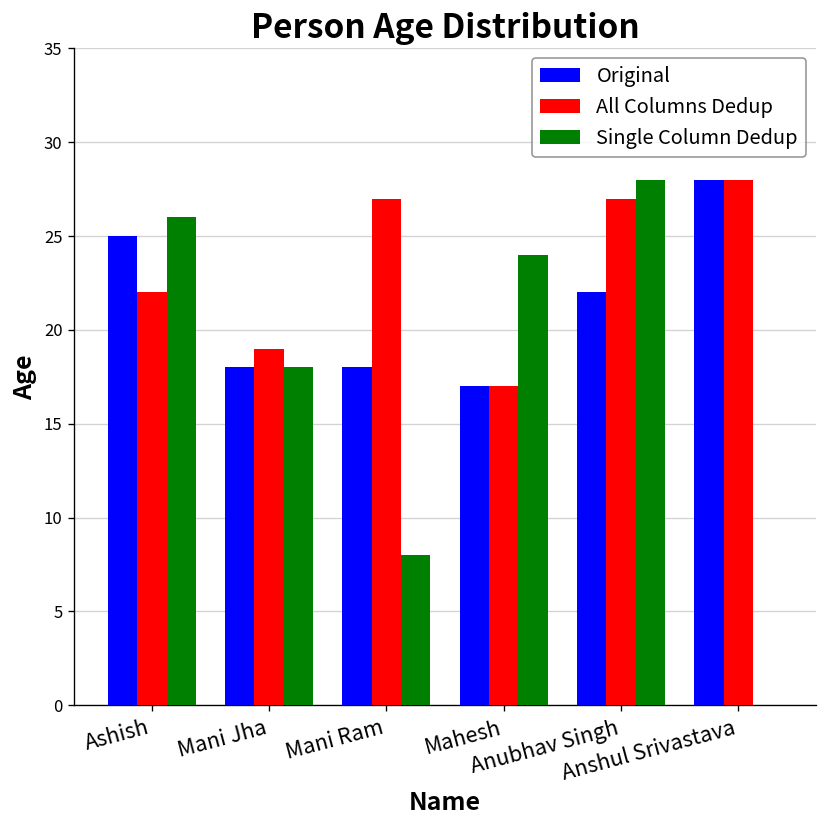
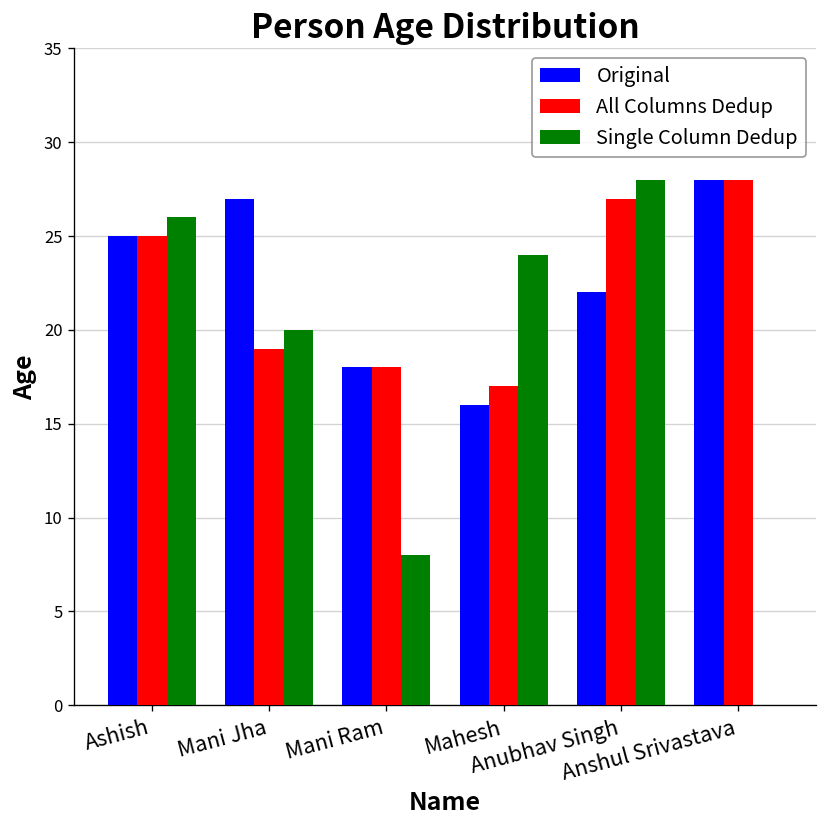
  {
    "Original": {
      "Ashish": 25,
-     "Mani Jha": 18,
+     "Mani Jha": 27,
      "Mani Ram": 18,
-     "Mahesh": 17,
+     "Mahesh": 16,
      "Anubhav Singh": 22,
      "Anshul Srivastava": 28
    },
    "All Columns Dedup": {
-     "Ashish": 22,
+     "Ashish": 25,
      "Mani Jha": 19,
-     "Mani Ram": 27,
+     "Mani Ram": 18,
      "Mahesh": 17,
      "Anubhav Singh": 27,
      "Anshul Srivastava": 28
    },
    "Single Column Dedup": {
      "Ashish": 26,
-     "Mani Jha": 18,
+     "Mani Jha": 20,
      "Mani Ram": 8,
      "Mahesh": 24,
      "Anubhav Singh": 28,
      "Anshul Srivastava": 0
    }
  }
